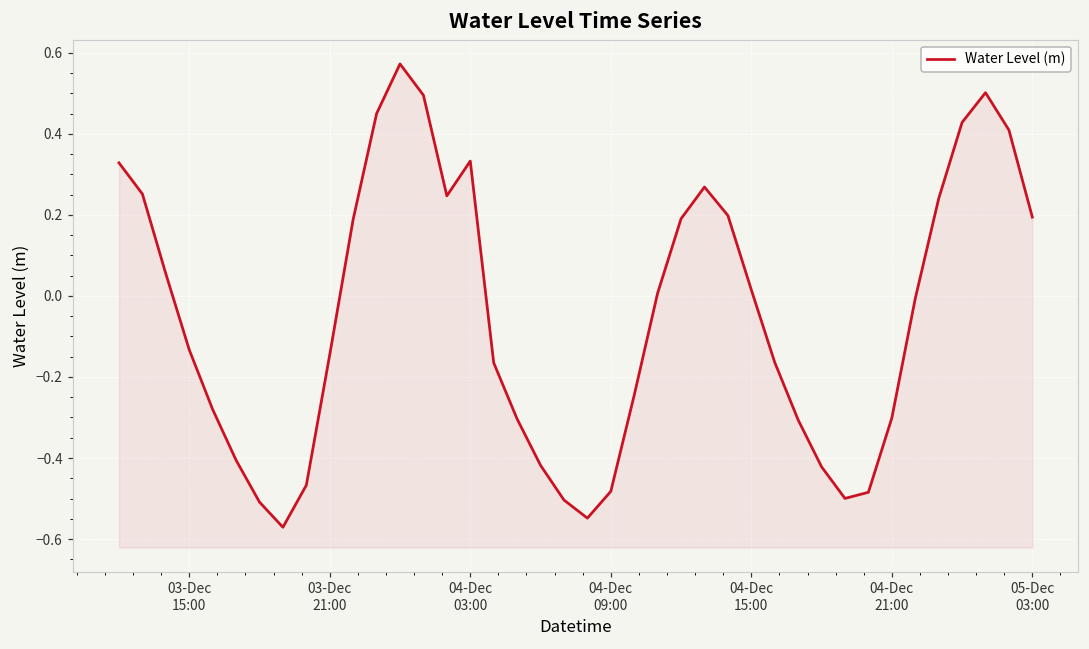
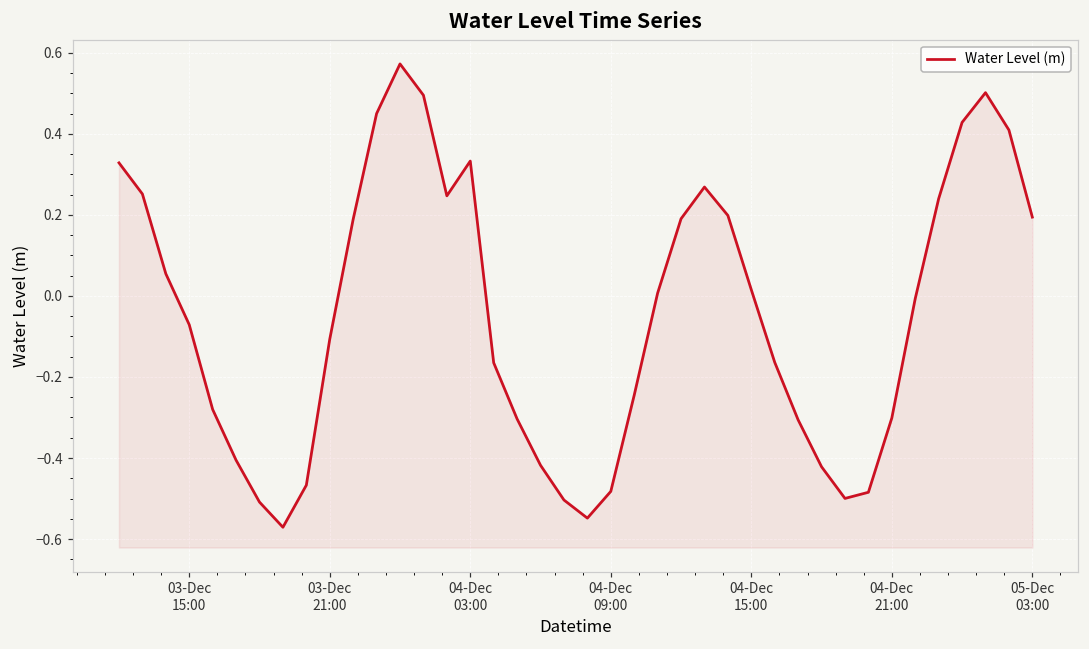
  {
-   "03-Dec 15:00": -0.13,
-   "03-Dec 21:00": -0.14,
+   "03-Dec 15:00": -0.07,
+   "03-Dec 21:00": -0.11,
    "04-Dec 03:00": 0.33,
    "04-Dec 09:00": -0.48,
    "04-Dec 15:00": 0.02,
    "04-Dec 21:00": -0.30,
    "05-Dec 03:00": 0.19
  }
